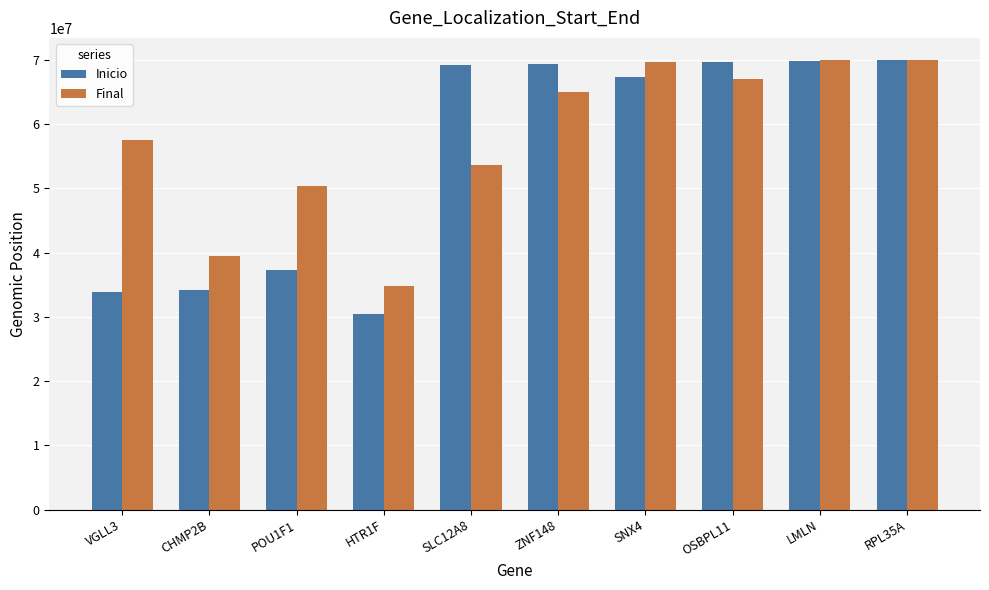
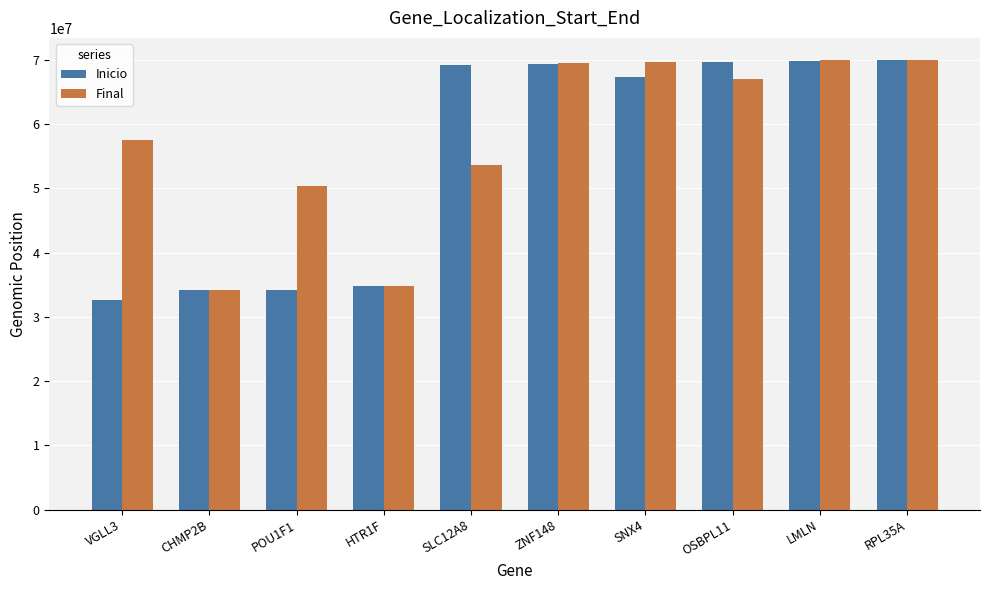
  {
    "Inicio": {
-     "VGLL3": 34000000,
+     "VGLL3": 33000000,
      "CHMP2B": 34000000,
-     "POU1F1": 37000000,
-     "HTR1F": 30000000,
+     "POU1F1": 34000000,
+     "HTR1F": 35000000,
      "SLC12A8": 69000000,
      "ZNF148": 69000000,
      "SNX4": 67000000,
      "OSBPL11": 70000000,
      "LMLN": 70000000,
      "RPL35A": 70000000
    },
    "Final": {
      "VGLL3": 58000000,
-     "CHMP2B": 40000000,
+     "CHMP2B": 34000000,
      "POU1F1": 50000000,
      "HTR1F": 35000000,
      "SLC12A8": 54000000,
-     "ZNF148": 65000000,
+     "ZNF148": 70000000,
      "SNX4": 70000000,
      "OSBPL11": 67000000,
      "LMLN": 70000000,
      "RPL35A": 70000000
    }
  }
